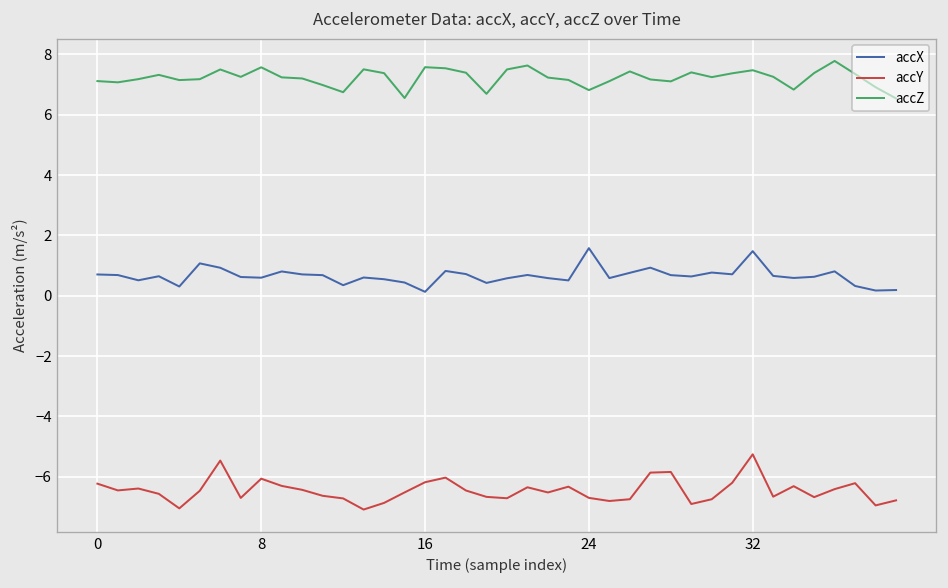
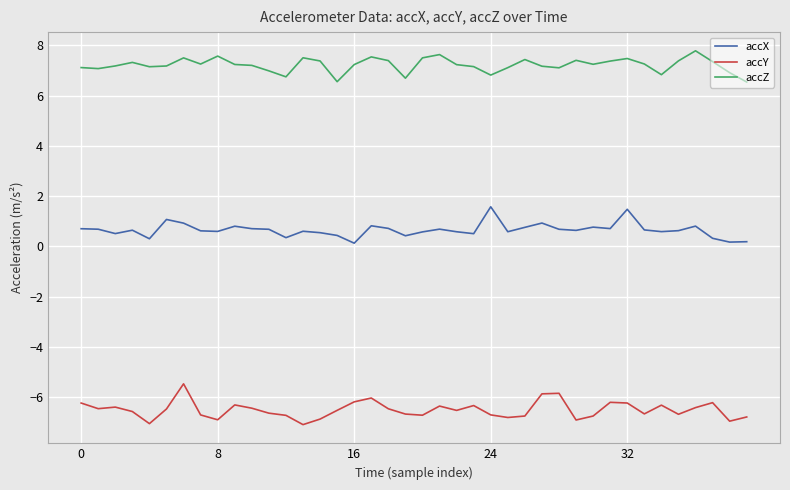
  {
    "accX": {
      "0": 0.7,
      "8": 0.6,
      "16": 0.1,
      "24": 1.6,
      "32": 1.5
    },
    "accY": {
      "0": -6.2,
-     "8": -6.1,
+     "8": -6.9,
      "16": -6.2,
      "24": -6.7,
-     "32": -5.3
+     "32": -6.2
    },
    "accZ": {
      "0": 7.1,
      "8": 7.6,
-     "16": 7.6,
+     "16": 7.2,
      "24": 6.8,
      "32": 7.5
    }
  }
